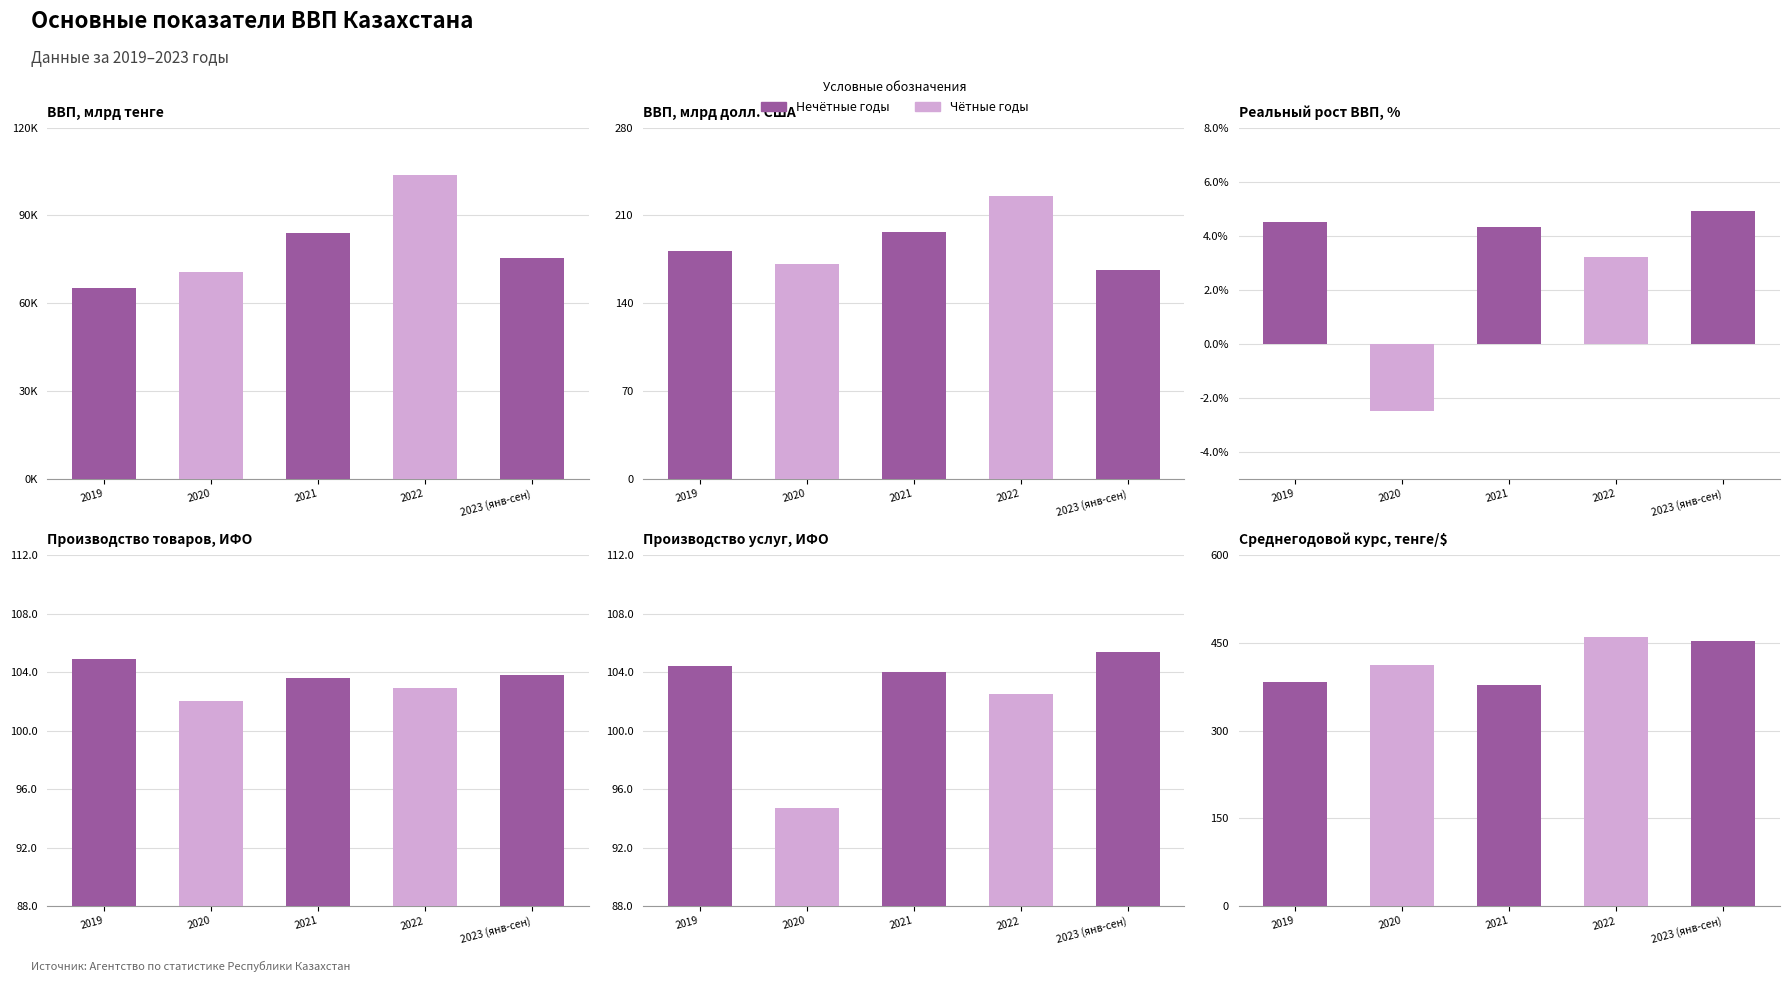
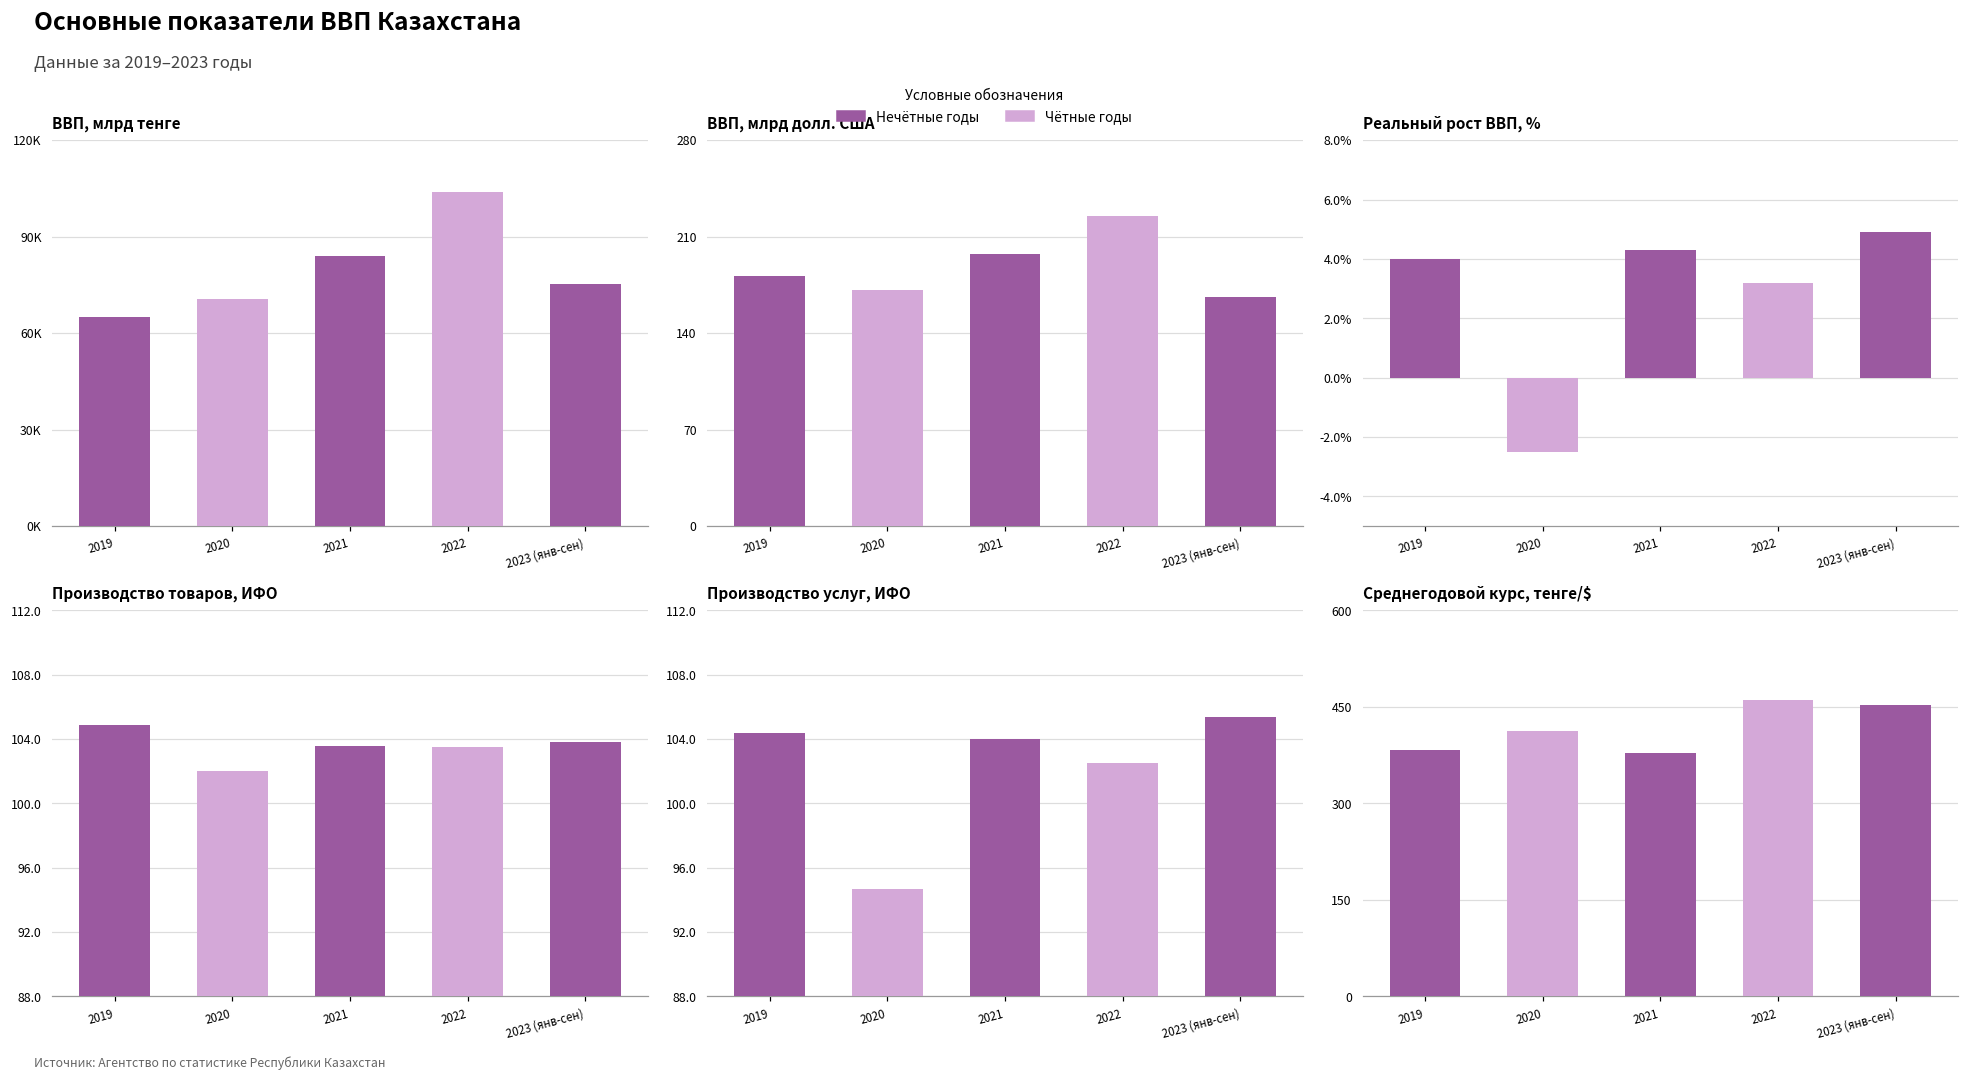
  {
    "ВВП, млрд тенге": {
      "2019": "65000",
      "2020": "71000",
      "2021": "84000",
      "2022": "104000",
      "2023 (янв-сен)": "75000"
    },
    "ВВП, млрд долл. США": {
      "2019": "182",
      "2020": "171",
      "2021": "197",
      "2022": "225",
      "2023 (янв-сен)": "166"
    },
    "Реальный рост ВВП, %": {
-     "2019": "4.5%",
+     "2019": "4.0%",
      "2020": "-2.5%",
      "2021": "4.3%",
      "2022": "3.2%",
      "2023 (янв-сен)": "4.9%"
    },
    "Производство товаров, ИФО": {
      "2019": "104.9",
      "2020": "102.0",
      "2021": "103.6",
-     "2022": "102.9",
+     "2022": "103.5",
      "2023 (янв-сен)": "103.8"
    },
    "Производство услуг, ИФО": {
      "2019": "104.4",
      "2020": "94.7",
      "2021": "104.0",
      "2022": "102.5",
      "2023 (янв-сен)": "105.4"
    },
    "Среднегодовой курс, тенге/$": {
      "2019": "380",
      "2020": "410",
      "2021": "380",
      "2022": "460",
      "2023 (янв-сен)": "450"
    }
  }
